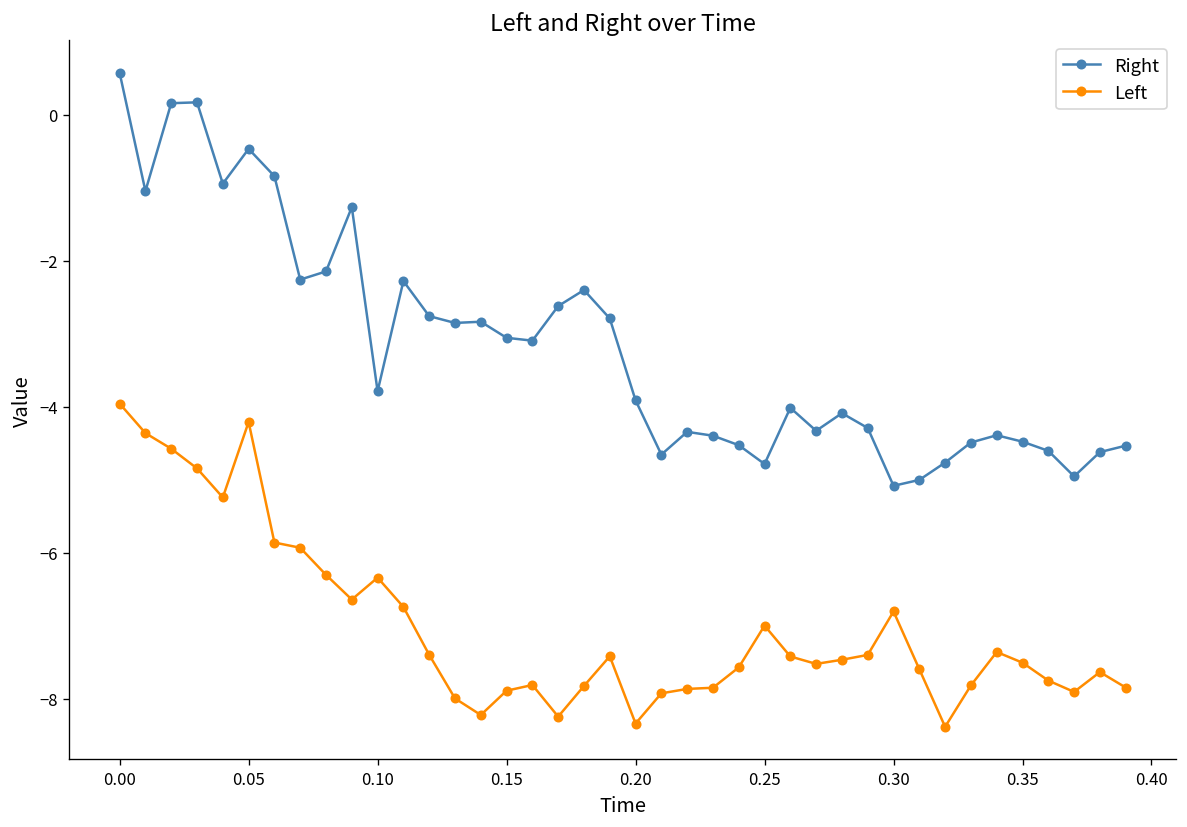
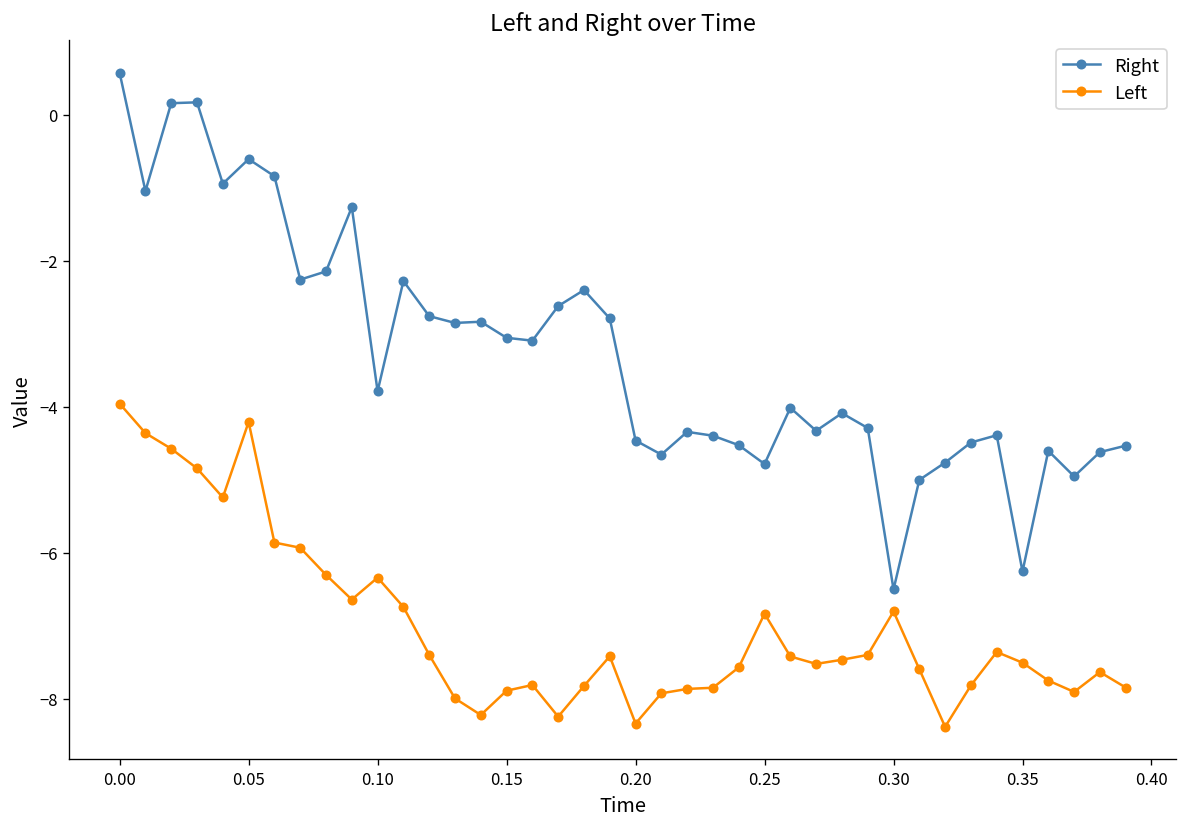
  {
    "Right": {
      "0.00": 0.6,
-     "0.05": -0.5,
+     "0.05": -0.6,
      "0.10": -3.8,
      "0.15": -3.1,
-     "0.20": -3.9,
+     "0.20": -4.5,
      "0.25": -4.8,
-     "0.30": -5.1,
-     "0.35": -4.5
+     "0.30": -6.5,
+     "0.35": -6.3
    },
    "Left": {
      "0.00": -4.0,
      "0.05": -4.2,
      "0.10": -6.3,
      "0.15": -7.9,
      "0.20": -8.3,
-     "0.25": -7.0,
+     "0.25": -6.8,
      "0.30": -6.8,
      "0.35": -7.5
    }
  }
